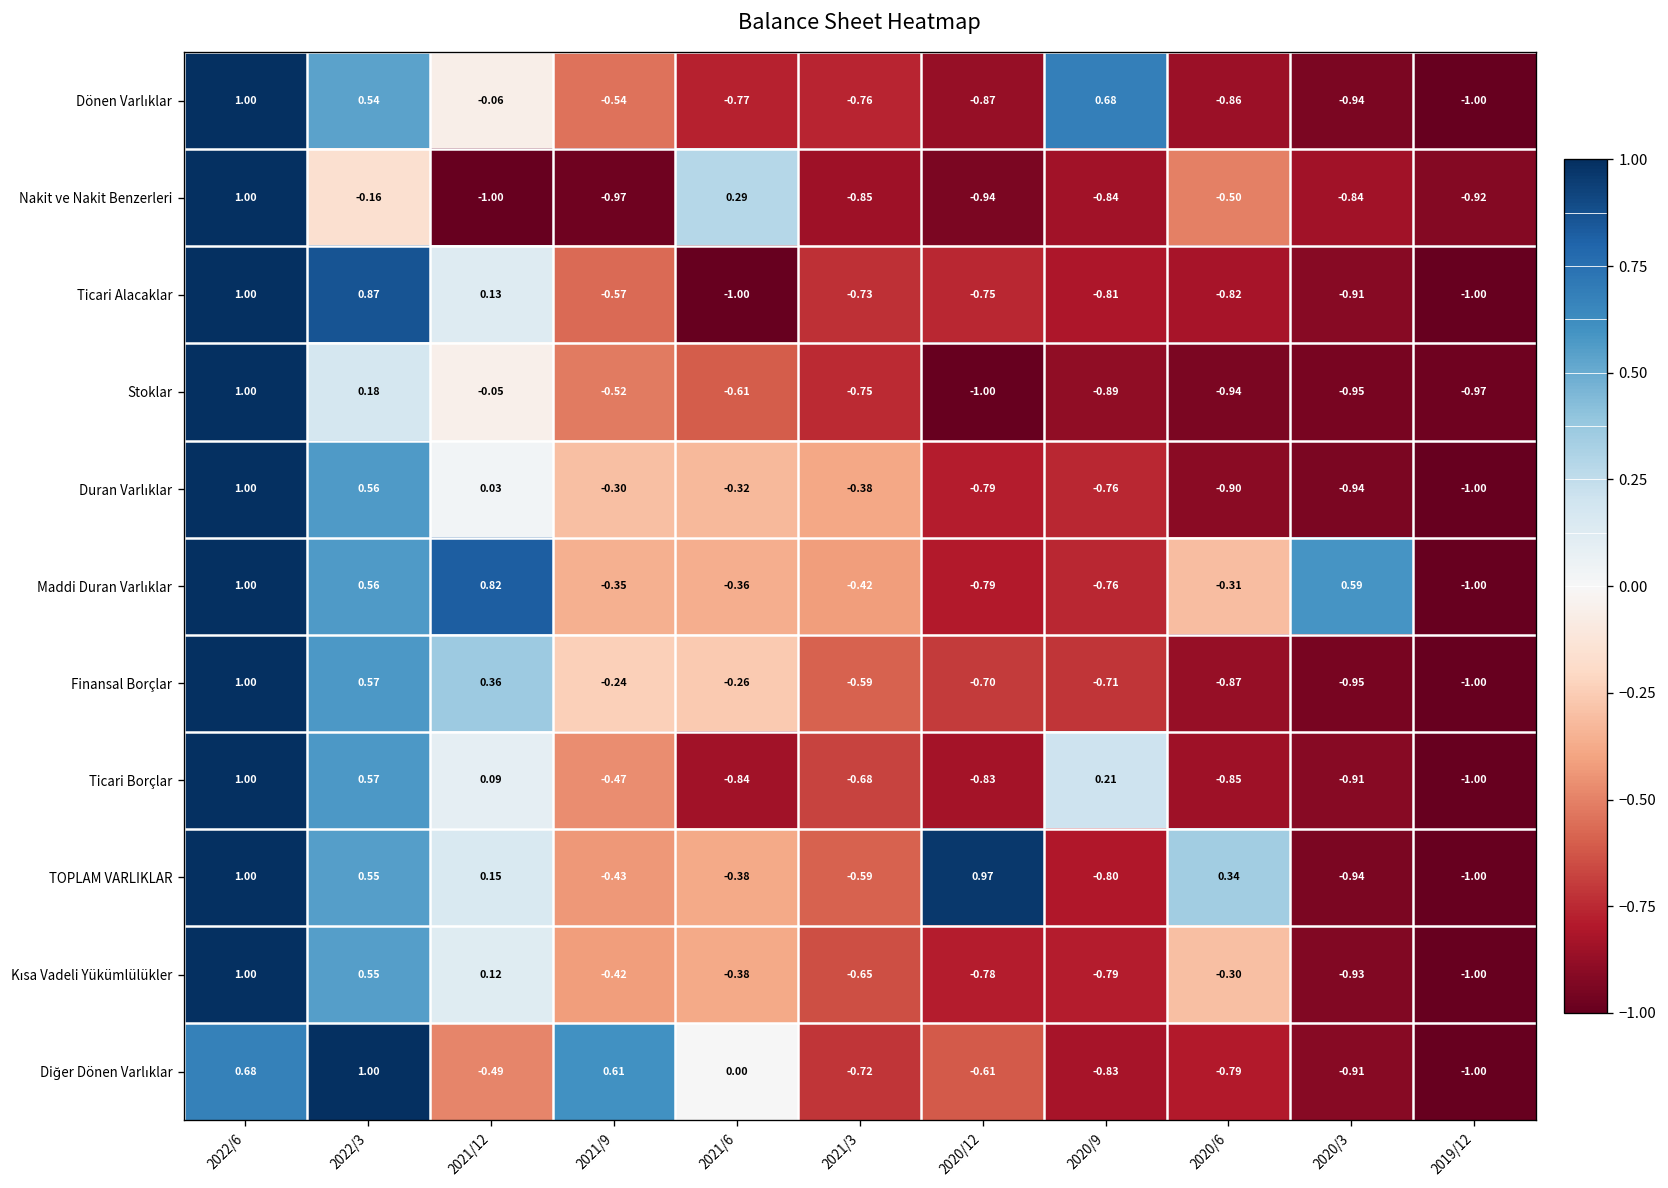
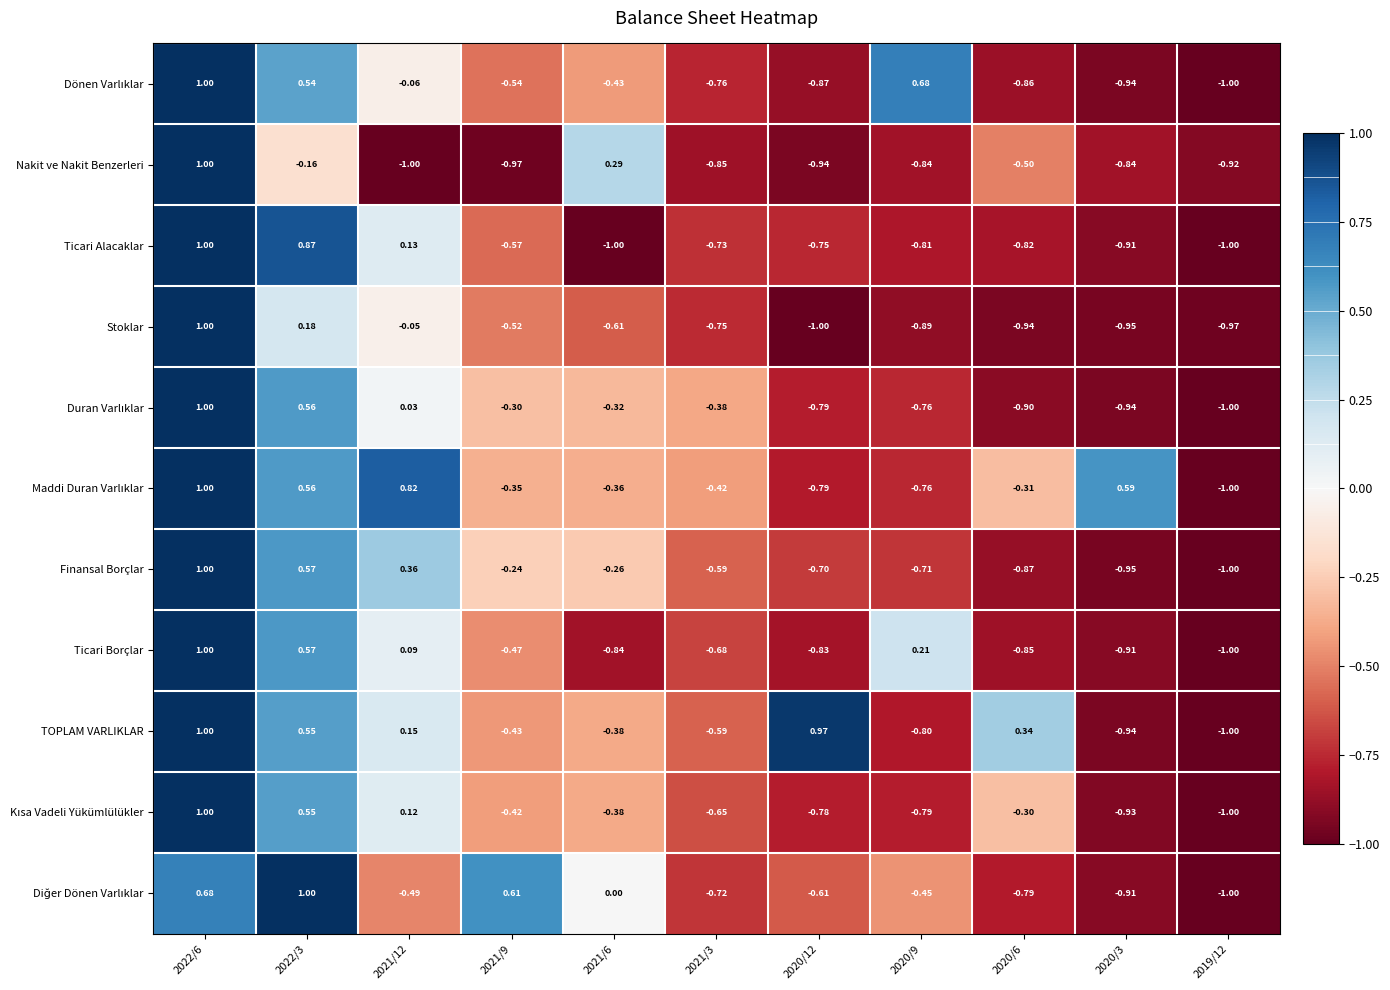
  {
    "Dönen Varlıklar": {
      "2022/6": 1.00,
      "2022/3": 0.54,
      "2021/12": -0.06,
      "2021/9": -0.54,
-     "2021/6": -0.77,
+     "2021/6": -0.43,
      "2021/3": -0.76,
      "2020/12": -0.87,
      "2020/9": 0.68,
      "2020/6": -0.86,
      "2020/3": -0.94,
      "2019/12": -1.00
    },
    "Nakit ve Nakit Benzerleri": {
      "2022/6": 1.00,
      "2022/3": -0.16,
      "2021/12": -1.00,
      "2021/9": -0.97,
      "2021/6": 0.29,
      "2021/3": -0.85,
      "2020/12": -0.94,
      "2020/9": -0.84,
      "2020/6": -0.50,
      "2020/3": -0.84,
      "2019/12": -0.92
    },
    "Ticari Alacaklar": {
      "2022/6": 1.00,
      "2022/3": 0.87,
      "2021/12": 0.13,
      "2021/9": -0.57,
      "2021/6": -1.00,
      "2021/3": -0.73,
      "2020/12": -0.75,
      "2020/9": -0.81,
      "2020/6": -0.82,
      "2020/3": -0.91,
      "2019/12": -1.00
    },
    "Stoklar": {
      "2022/6": 1.00,
      "2022/3": 0.18,
      "2021/12": -0.05,
      "2021/9": -0.52,
      "2021/6": -0.61,
      "2021/3": -0.75,
      "2020/12": -1.00,
      "2020/9": -0.89,
      "2020/6": -0.94,
      "2020/3": -0.95,
      "2019/12": -0.97
    },
    "Duran Varlıklar": {
      "2022/6": 1.00,
      "2022/3": 0.56,
      "2021/12": 0.03,
      "2021/9": -0.30,
      "2021/6": -0.32,
      "2021/3": -0.38,
      "2020/12": -0.79,
      "2020/9": -0.76,
      "2020/6": -0.90,
      "2020/3": -0.94,
      "2019/12": -1.00
    },
    "Maddi Duran Varlıklar": {
      "2022/6": 1.00,
      "2022/3": 0.56,
      "2021/12": 0.82,
      "2021/9": -0.35,
      "2021/6": -0.36,
      "2021/3": -0.42,
      "2020/12": -0.79,
      "2020/9": -0.76,
      "2020/6": -0.31,
      "2020/3": 0.59,
      "2019/12": -1.00
    },
    "Finansal Borçlar": {
      "2022/6": 1.00,
      "2022/3": 0.57,
      "2021/12": 0.36,
      "2021/9": -0.24,
      "2021/6": -0.26,
      "2021/3": -0.59,
      "2020/12": -0.70,
      "2020/9": -0.71,
      "2020/6": -0.87,
      "2020/3": -0.95,
      "2019/12": -1.00
    },
    "Ticari Borçlar": {
      "2022/6": 1.00,
      "2022/3": 0.57,
      "2021/12": 0.09,
      "2021/9": -0.47,
      "2021/6": -0.84,
      "2021/3": -0.68,
      "2020/12": -0.83,
      "2020/9": 0.21,
      "2020/6": -0.85,
      "2020/3": -0.91,
      "2019/12": -1.00
    },
    "TOPLAM VARLIKLAR": {
      "2022/6": 1.00,
      "2022/3": 0.55,
      "2021/12": 0.15,
      "2021/9": -0.43,
      "2021/6": -0.38,
      "2021/3": -0.59,
      "2020/12": 0.97,
      "2020/9": -0.80,
      "2020/6": 0.34,
      "2020/3": -0.94,
      "2019/12": -1.00
    },
    "Kısa Vadeli Yükümlülükler": {
      "2022/6": 1.00,
      "2022/3": 0.55,
      "2021/12": 0.12,
      "2021/9": -0.42,
      "2021/6": -0.38,
      "2021/3": -0.65,
      "2020/12": -0.78,
      "2020/9": -0.79,
      "2020/6": -0.30,
      "2020/3": -0.93,
      "2019/12": -1.00
    },
    "Diğer Dönen Varlıklar": {
      "2022/6": 0.68,
      "2022/3": 1.00,
      "2021/12": -0.49,
      "2021/9": 0.61,
      "2021/6": 0.00,
      "2021/3": -0.72,
      "2020/12": -0.61,
-     "2020/9": -0.83,
+     "2020/9": -0.45,
      "2020/6": -0.79,
      "2020/3": -0.91,
      "2019/12": -1.00
    }
  }
